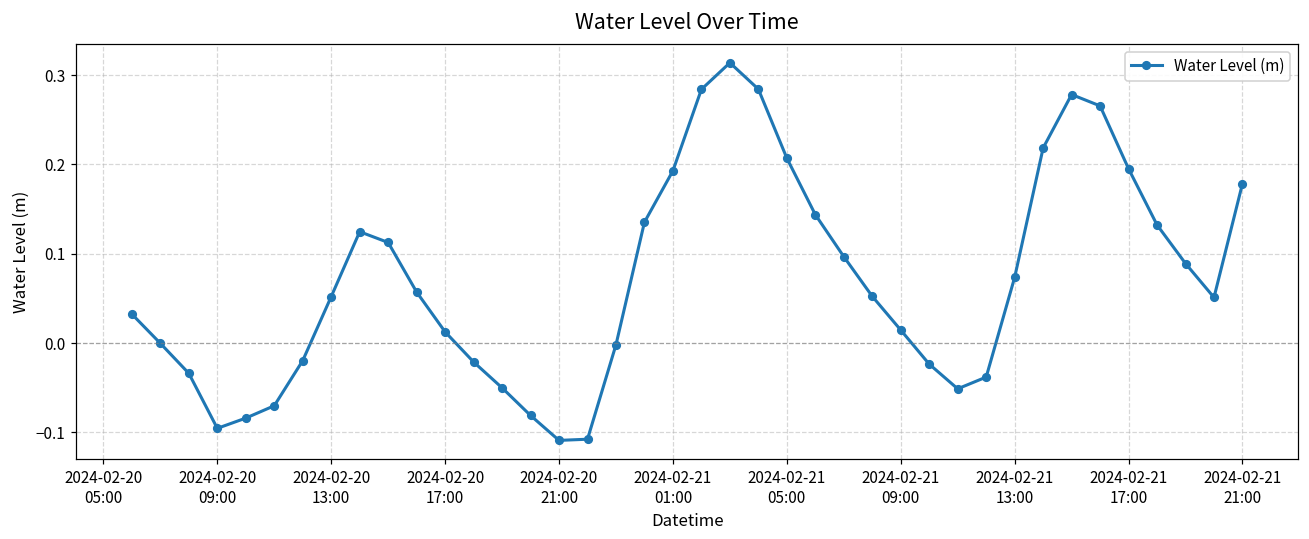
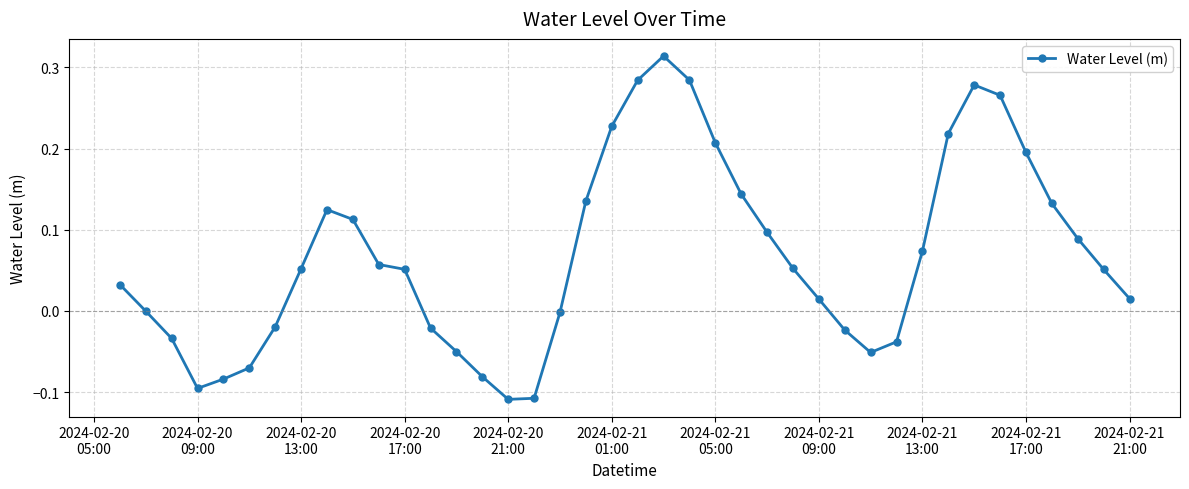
  {
    "2024-02-20 09:00": -0.10,
    "2024-02-20 13:00": 0.05,
-   "2024-02-20 17:00": 0.01,
+   "2024-02-20 17:00": 0.05,
    "2024-02-20 21:00": -0.11,
-   "2024-02-21 01:00": 0.19,
+   "2024-02-21 01:00": 0.23,
    "2024-02-21 05:00": 0.21,
    "2024-02-21 09:00": 0.01,
    "2024-02-21 13:00": 0.07,
    "2024-02-21 17:00": 0.20,
-   "2024-02-21 21:00": 0.18
+   "2024-02-21 21:00": 0.02
  }
